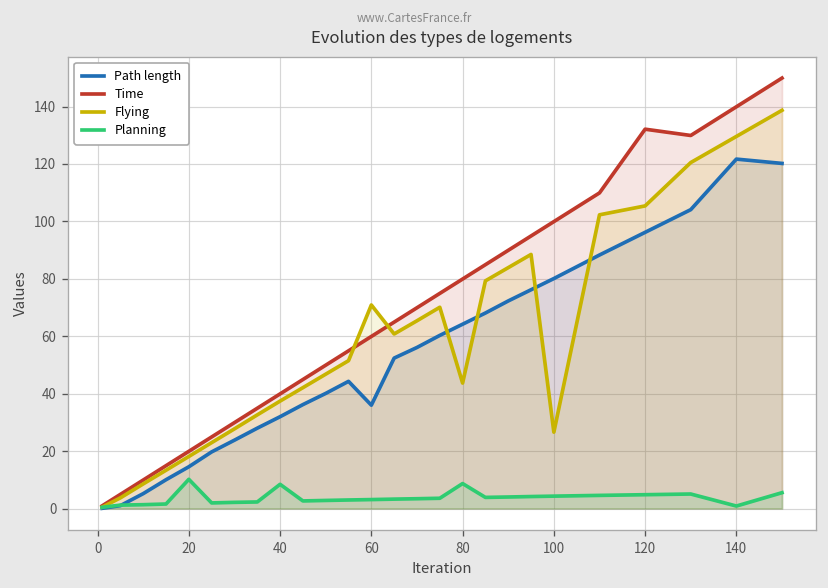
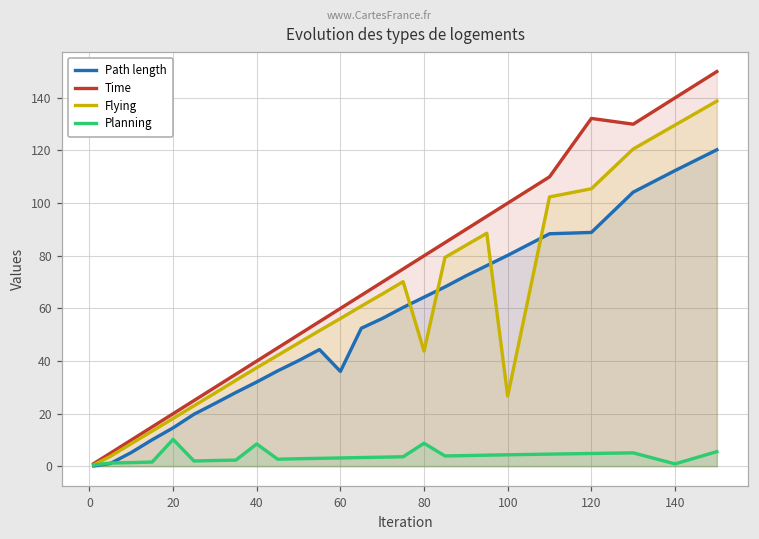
  {
    "Path length": {
      "20": 15,
      "40": 32,
      "60": 36,
      "80": 64,
      "100": 80,
-     "120": 96,
-     "140": 122
+     "120": 89,
+     "140": 112
    },
    "Time": {
      "20": 20,
      "40": 40,
      "60": 60,
      "80": 80,
      "100": 100,
      "120": 132,
      "140": 140
    },
    "Flying": {
      "20": 18,
      "40": 37,
-     "60": 71,
+     "60": 56,
      "80": 44,
      "100": 27,
      "120": 105,
      "140": 130
    },
    "Planning": {
      "20": 10,
      "40": 8,
      "60": 3,
      "80": 9,
      "100": 4,
      "120": 5,
      "140": 1
    }
  }
